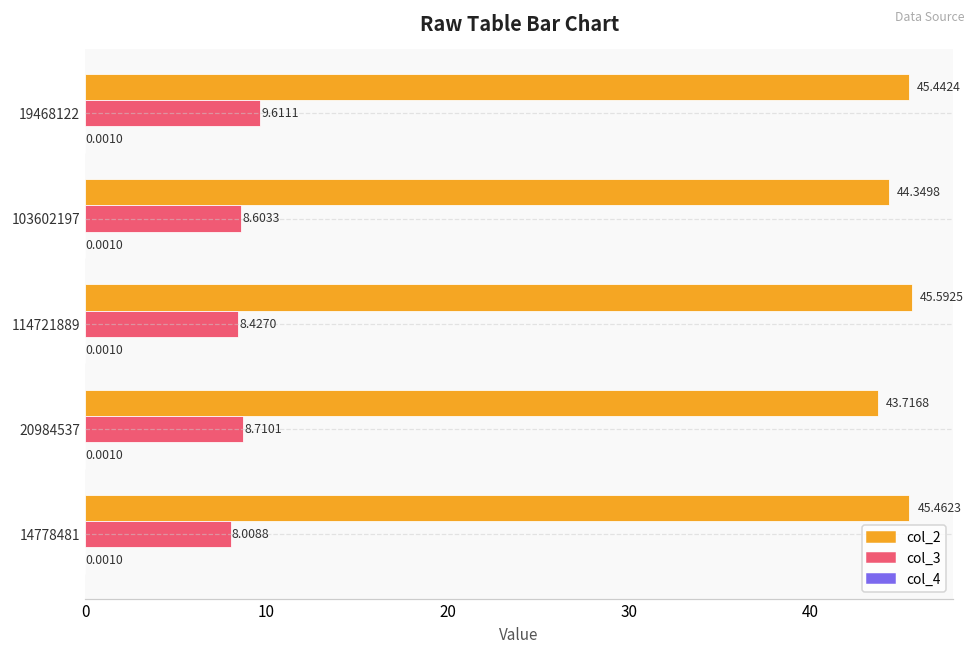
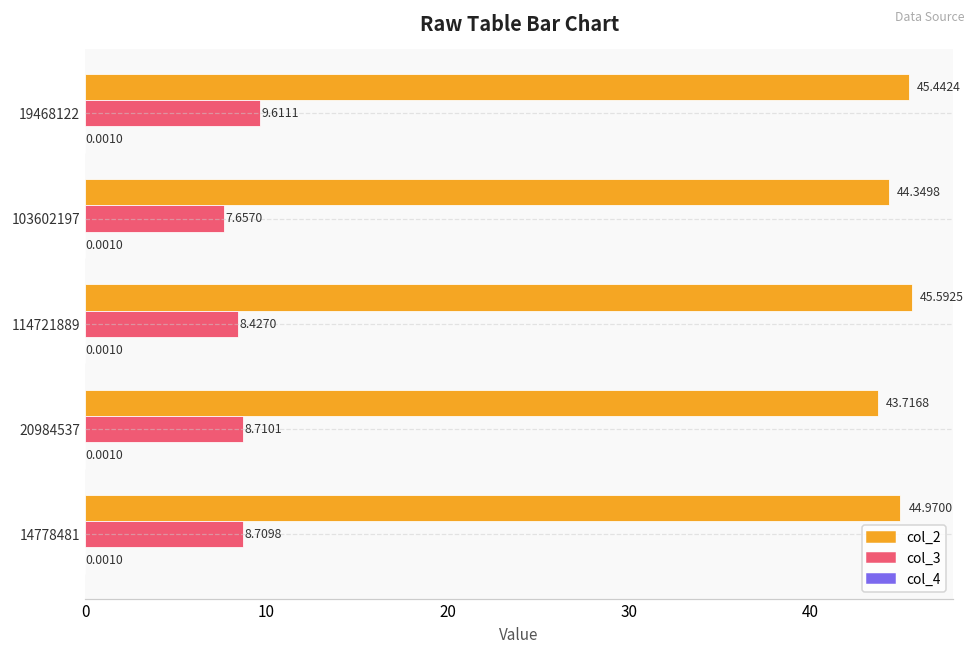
  {
    "col_2": {
      "19468122": 45.4424,
      "103602197": 44.3498,
      "114721889": 45.5925,
      "20984537": 43.7168,
-     "14778481": 45.4623
+     "14778481": 44.9700
    },
    "col_3": {
      "19468122": 9.6111,
-     "103602197": 8.6033,
+     "103602197": 7.6570,
      "114721889": 8.4270,
      "20984537": 8.7101,
-     "14778481": 8.0088
+     "14778481": 8.7098
    },
    "col_4": {
      "19468122": 0.0010,
      "103602197": 0.0010,
      "114721889": 0.0010,
      "20984537": 0.0010,
      "14778481": 0.0010
    }
  }
